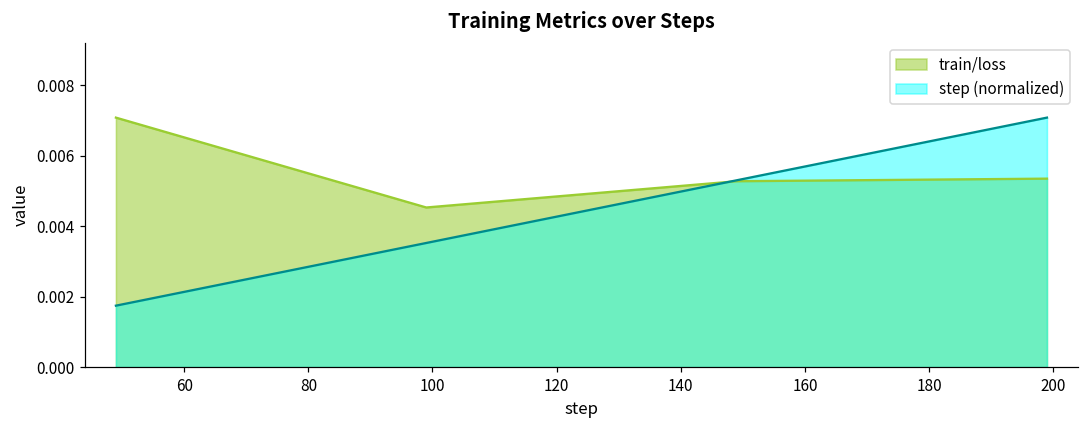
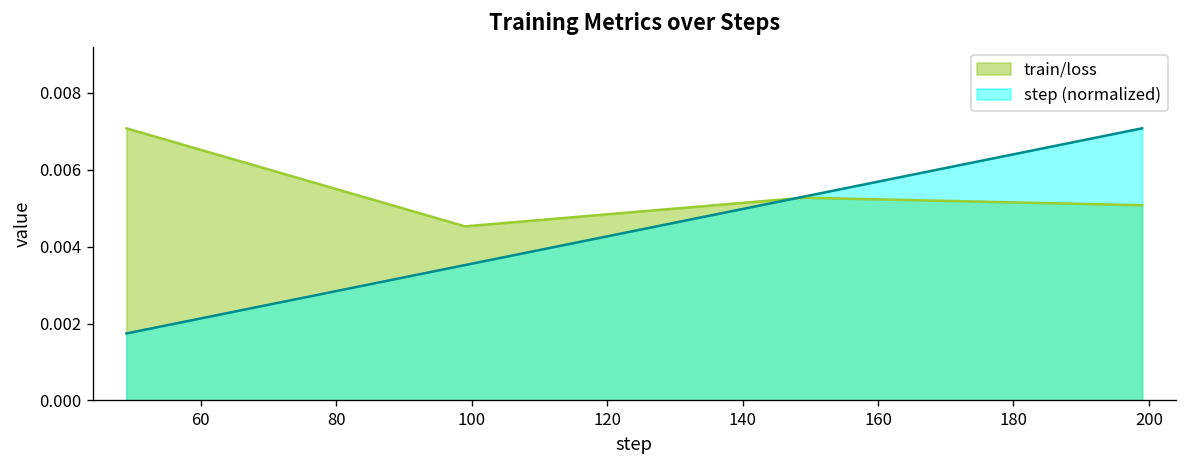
  {
    "train/loss": {
      "100": 0.0045,
-     "200": 0.0053
+     "200": 0.0051
    },
    "step (normalized)": {
      "100": 0.0035,
      "200": 0.0071
    }
  }
